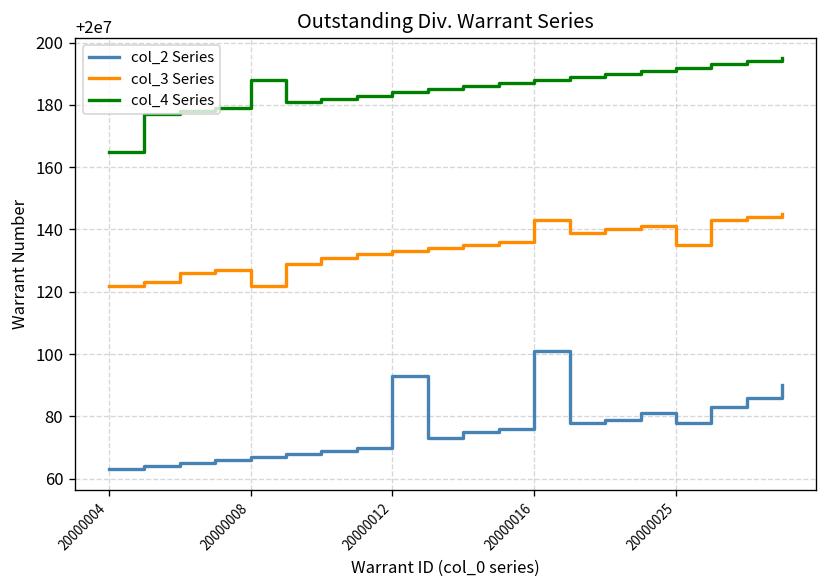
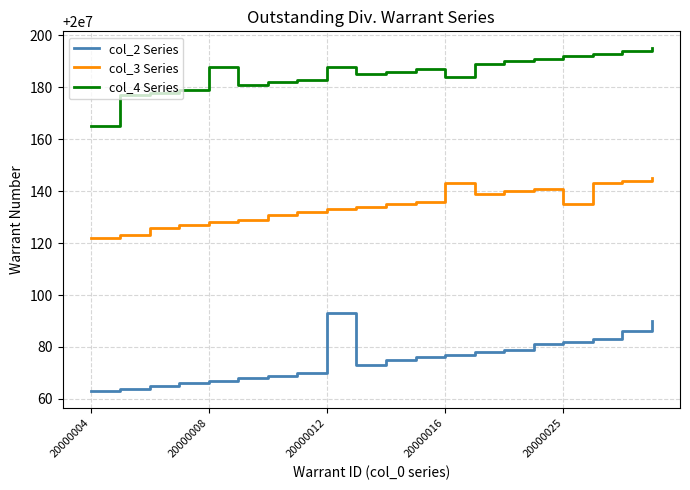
  {
    "col_2 Series": {
      "20000004": 20000063,
      "20000008": 20000067,
      "20000012": 20000093,
-     "20000016": 20000101,
-     "20000025": 20000078
+     "20000016": 20000077,
+     "20000025": 20000082
    },
    "col_3 Series": {
      "20000004": 20000122,
-     "20000008": 20000122,
+     "20000008": 20000128,
      "20000012": 20000133,
      "20000016": 20000143,
      "20000025": 20000135
    },
    "col_4 Series": {
      "20000004": 20000165,
      "20000008": 20000188,
-     "20000012": 20000184,
-     "20000016": 20000188,
+     "20000012": 20000188,
+     "20000016": 20000184,
      "20000025": 20000192
    }
  }
